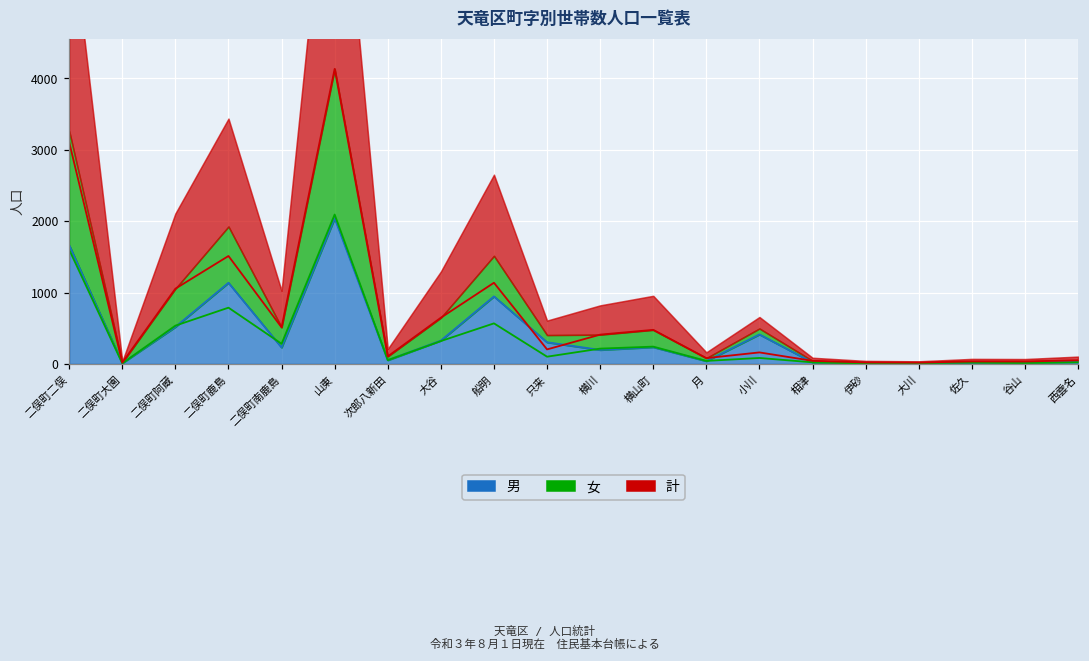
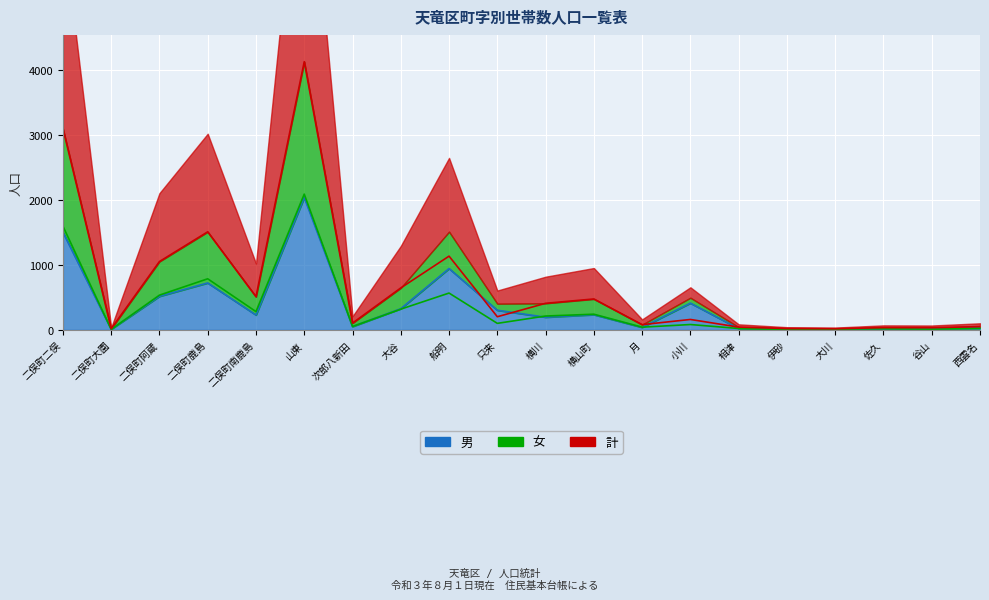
  {
    "男": {
-     "二俣町二俣": 1700,
-     "二俣町鹿島": 1100,
+     "二俣町二俣": 1500,
+     "二俣町鹿島": 700,
      "二俣町南鹿島": 200,
      "山東": 2000,
      "船明": 900,
      "只来": 300,
      "小川": 400
    }
  }
